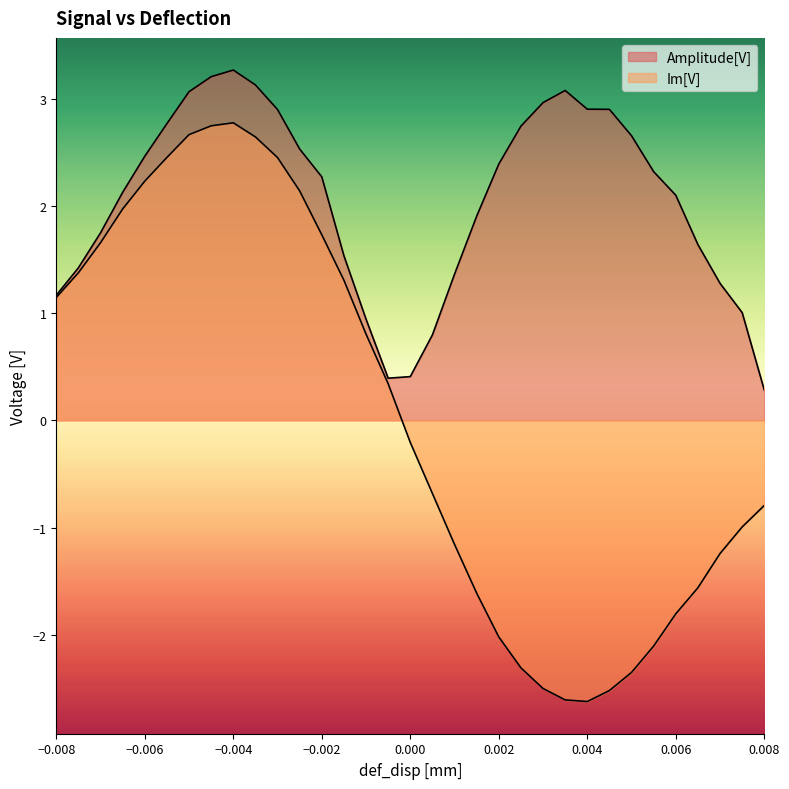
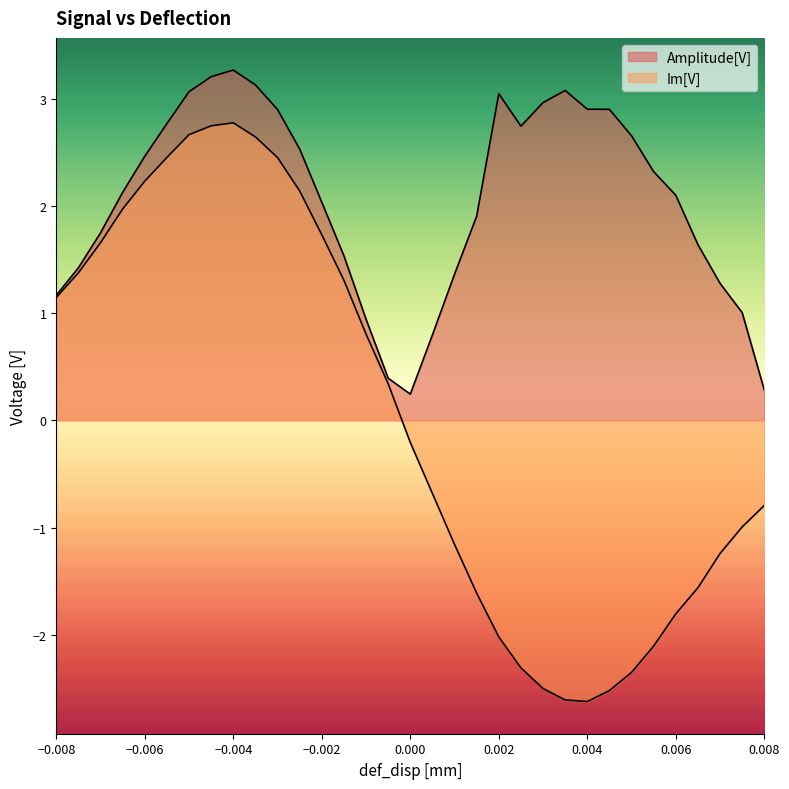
  {
    "Amplitude[V]": {
      "−0.006": 2.46,
      "−0.004": 3.27,
-     "−0.002": 2.27,
-     "0.000": 0.41,
-     "0.002": 2.39,
+     "−0.002": 2.03,
+     "0.000": 0.24,
+     "0.002": 3.05,
      "0.004": 2.90,
      "0.006": 2.10,
      "0.008": 0.28
    }
  }
